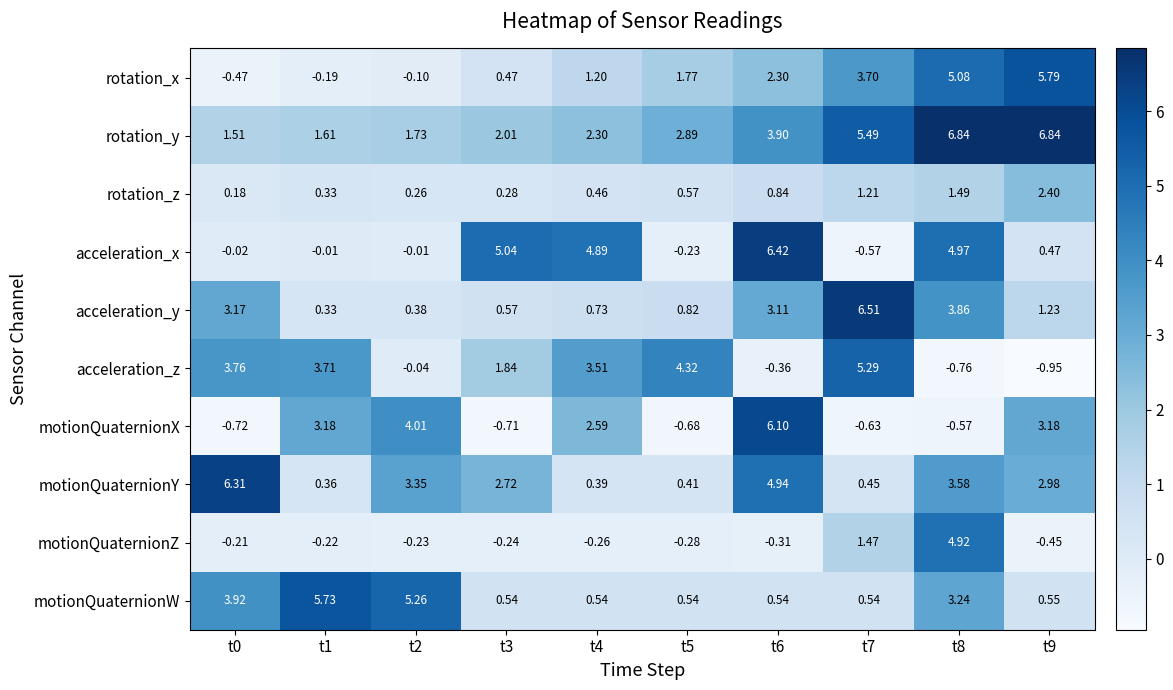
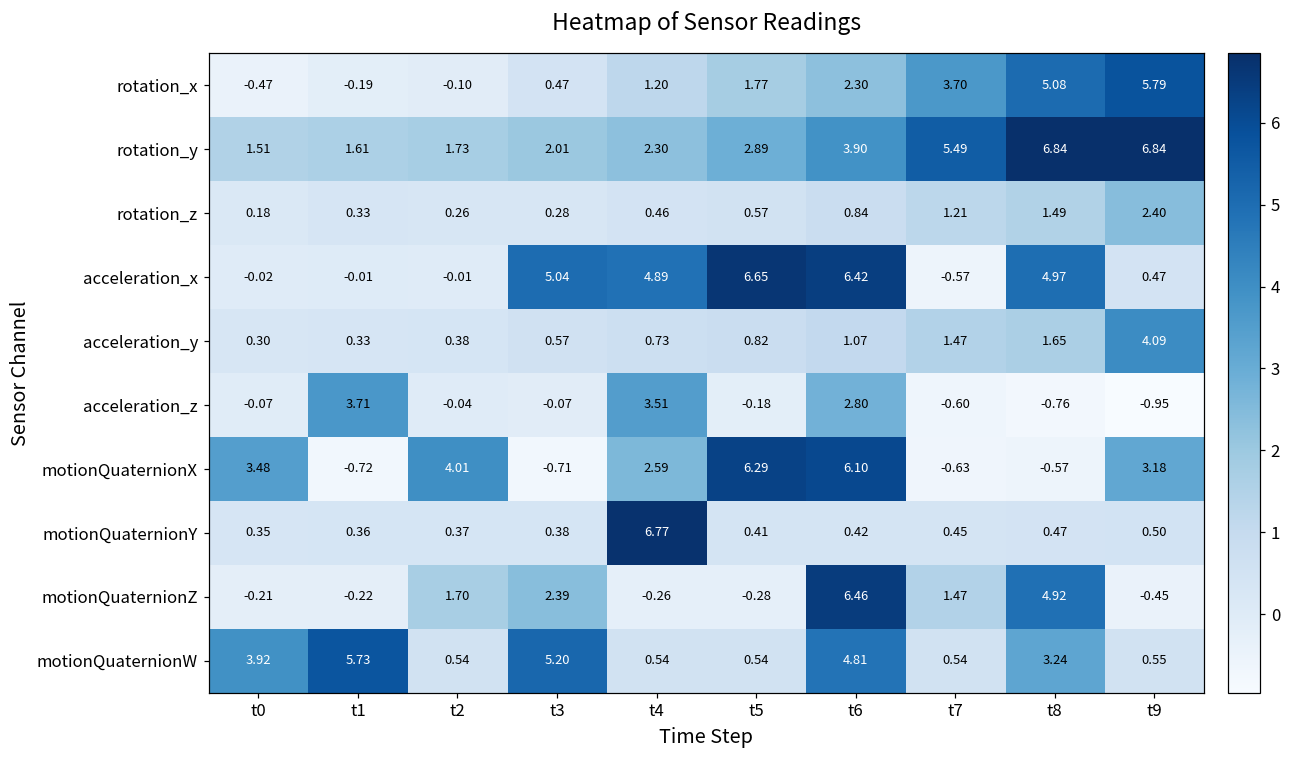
  {
    "rotation_x": {
      "t0": -0.47,
      "t1": -0.19,
      "t2": -0.10,
      "t3": 0.47,
      "t4": 1.20,
      "t5": 1.77,
      "t6": 2.30,
      "t7": 3.70,
      "t8": 5.08,
      "t9": 5.79
    },
    "rotation_y": {
      "t0": 1.51,
      "t1": 1.61,
      "t2": 1.73,
      "t3": 2.01,
      "t4": 2.30,
      "t5": 2.89,
      "t6": 3.90,
      "t7": 5.49,
      "t8": 6.84,
      "t9": 6.84
    },
    "rotation_z": {
      "t0": 0.18,
      "t1": 0.33,
      "t2": 0.26,
      "t3": 0.28,
      "t4": 0.46,
      "t5": 0.57,
      "t6": 0.84,
      "t7": 1.21,
      "t8": 1.49,
      "t9": 2.40
    },
    "acceleration_x": {
      "t0": -0.02,
      "t1": -0.01,
      "t2": -0.01,
      "t3": 5.04,
      "t4": 4.89,
-     "t5": -0.23,
+     "t5": 6.65,
      "t6": 6.42,
      "t7": -0.57,
      "t8": 4.97,
      "t9": 0.47
    },
    "acceleration_y": {
-     "t0": 3.17,
+     "t0": 0.30,
      "t1": 0.33,
      "t2": 0.38,
      "t3": 0.57,
      "t4": 0.73,
      "t5": 0.82,
-     "t6": 3.11,
-     "t7": 6.51,
-     "t8": 3.86,
-     "t9": 1.23
+     "t6": 1.07,
+     "t7": 1.47,
+     "t8": 1.65,
+     "t9": 4.09
    },
    "acceleration_z": {
-     "t0": 3.76,
+     "t0": -0.07,
      "t1": 3.71,
      "t2": -0.04,
-     "t3": 1.84,
+     "t3": -0.07,
      "t4": 3.51,
-     "t5": 4.32,
-     "t6": -0.36,
-     "t7": 5.29,
+     "t5": -0.18,
+     "t6": 2.80,
+     "t7": -0.60,
      "t8": -0.76,
      "t9": -0.95
    },
    "motionQuaternionX": {
-     "t0": -0.72,
-     "t1": 3.18,
+     "t0": 3.48,
+     "t1": -0.72,
      "t2": 4.01,
      "t3": -0.71,
      "t4": 2.59,
-     "t5": -0.68,
+     "t5": 6.29,
      "t6": 6.10,
      "t7": -0.63,
      "t8": -0.57,
      "t9": 3.18
    },
    "motionQuaternionY": {
-     "t0": 6.31,
+     "t0": 0.35,
      "t1": 0.36,
-     "t2": 3.35,
-     "t3": 2.72,
-     "t4": 0.39,
+     "t2": 0.37,
+     "t3": 0.38,
+     "t4": 6.77,
      "t5": 0.41,
-     "t6": 4.94,
+     "t6": 0.42,
      "t7": 0.45,
-     "t8": 3.58,
-     "t9": 2.98
+     "t8": 0.47,
+     "t9": 0.50
    },
    "motionQuaternionZ": {
      "t0": -0.21,
      "t1": -0.22,
-     "t2": -0.23,
-     "t3": -0.24,
+     "t2": 1.70,
+     "t3": 2.39,
      "t4": -0.26,
      "t5": -0.28,
-     "t6": -0.31,
+     "t6": 6.46,
      "t7": 1.47,
      "t8": 4.92,
      "t9": -0.45
    },
    "motionQuaternionW": {
      "t0": 3.92,
      "t1": 5.73,
-     "t2": 5.26,
-     "t3": 0.54,
+     "t2": 0.54,
+     "t3": 5.20,
      "t4": 0.54,
      "t5": 0.54,
-     "t6": 0.54,
+     "t6": 4.81,
      "t7": 0.54,
      "t8": 3.24,
      "t9": 0.55
    }
  }
